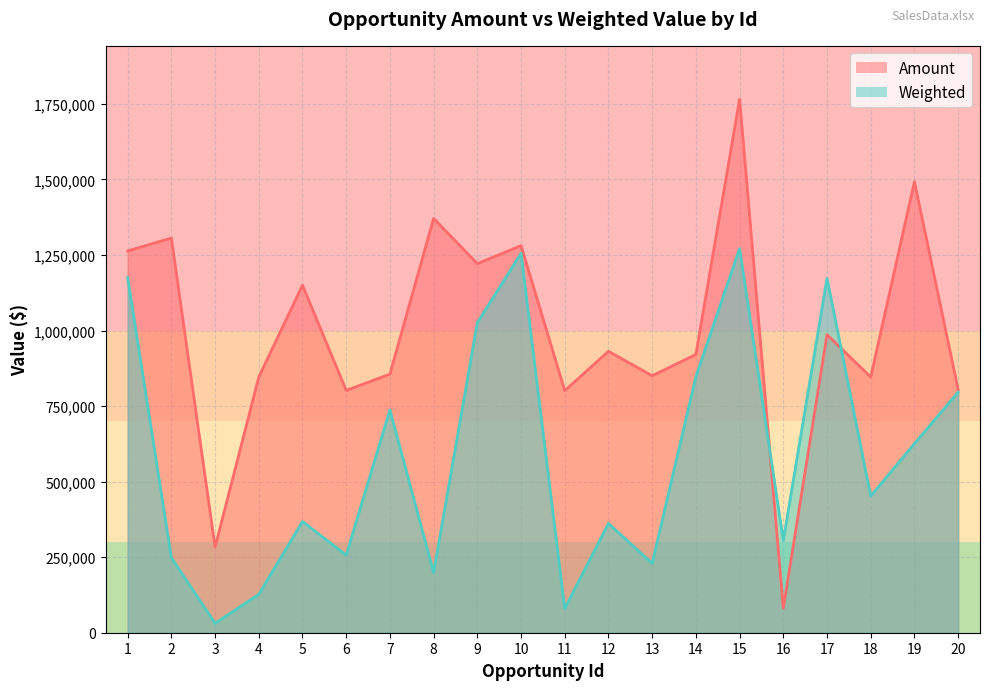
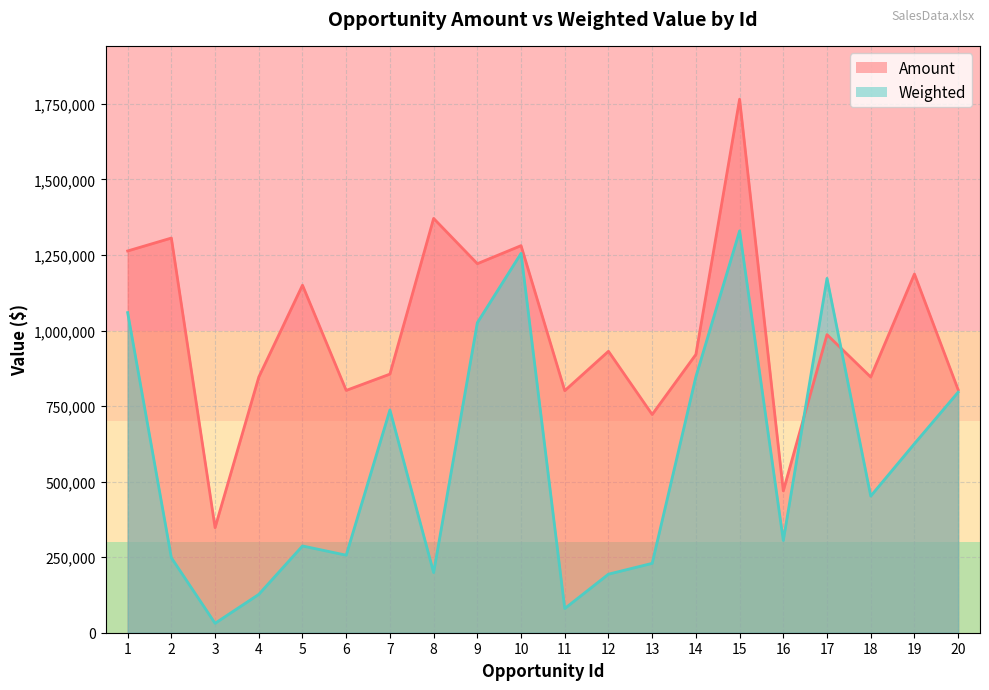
  {
    "Amount": {
      "1": "1,260,000",
      "2": "1,310,000",
-     "3": "280,000",
+     "3": "350,000",
      "4": "850,000",
      "5": "1,150,000",
      "6": "800,000",
      "7": "860,000",
      "8": "1,370,000",
      "9": "1,220,000",
      "10": "1,280,000",
      "11": "800,000",
      "12": "930,000",
-     "13": "850,000",
+     "13": "720,000",
      "14": "920,000",
      "15": "1,770,000",
-     "16": "80,000",
+     "16": "470,000",
      "17": "990,000",
      "18": "850,000",
-     "19": "1,490,000"
+     "19": "1,190,000"
    },
    "Weighted": {
-     "1": "1,170,000",
+     "1": "1,060,000",
      "2": "250,000",
      "3": "30,000",
      "4": "130,000",
-     "5": "370,000",
+     "5": "290,000",
      "6": "260,000",
      "7": "740,000",
      "8": "200,000",
      "9": "1,030,000",
      "10": "1,260,000",
      "11": "80,000",
-     "12": "360,000",
+     "12": "190,000",
      "13": "230,000",
      "14": "850,000",
-     "15": "1,270,000",
+     "15": "1,330,000",
      "16": "310,000",
      "17": "1,170,000",
      "18": "450,000",
      "19": "630,000"
    }
  }
